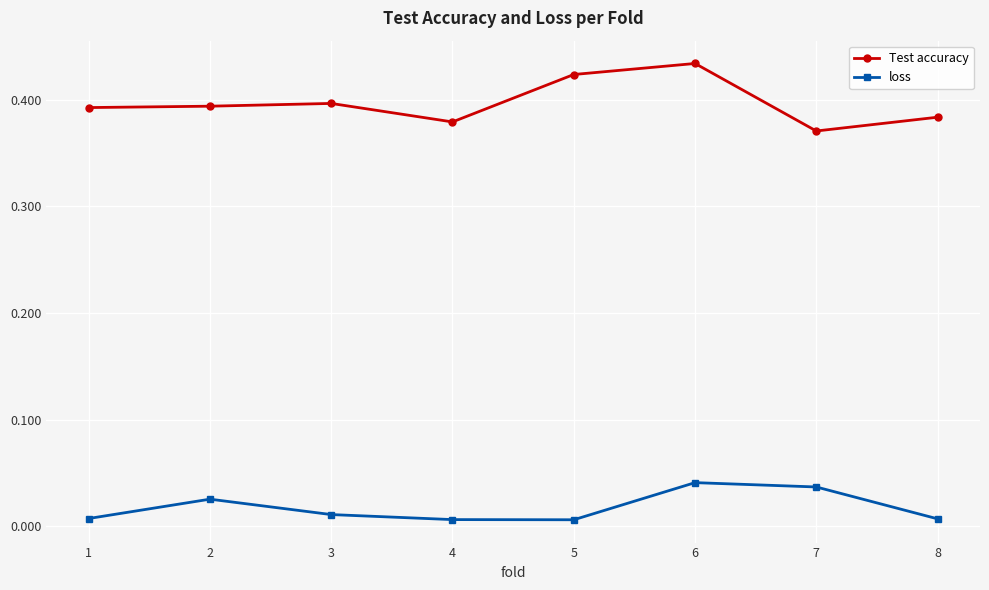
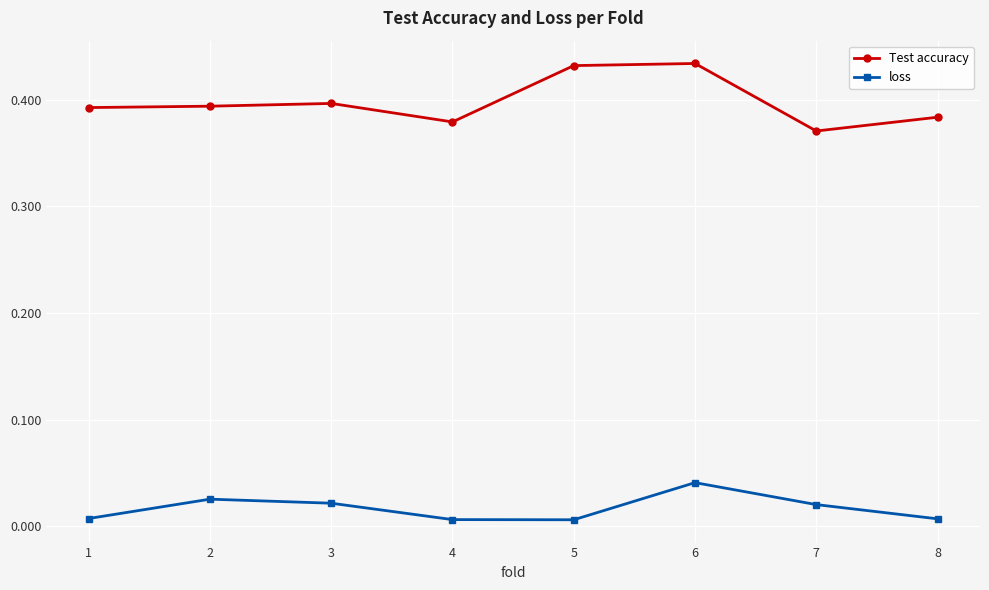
  {
    "Test accuracy": {
      "1": 0.393,
      "2": 0.394,
      "3": 0.397,
      "4": 0.379,
-     "5": 0.424,
+     "5": 0.432,
      "6": 0.434,
      "7": 0.371,
      "8": 0.384
    },
    "loss": {
      "1": 0.007,
      "2": 0.026,
-     "3": 0.011,
+     "3": 0.022,
      "4": 0.006,
      "5": 0.006,
      "6": 0.041,
-     "7": 0.037,
+     "7": 0.020,
      "8": 0.007
    }
  }
